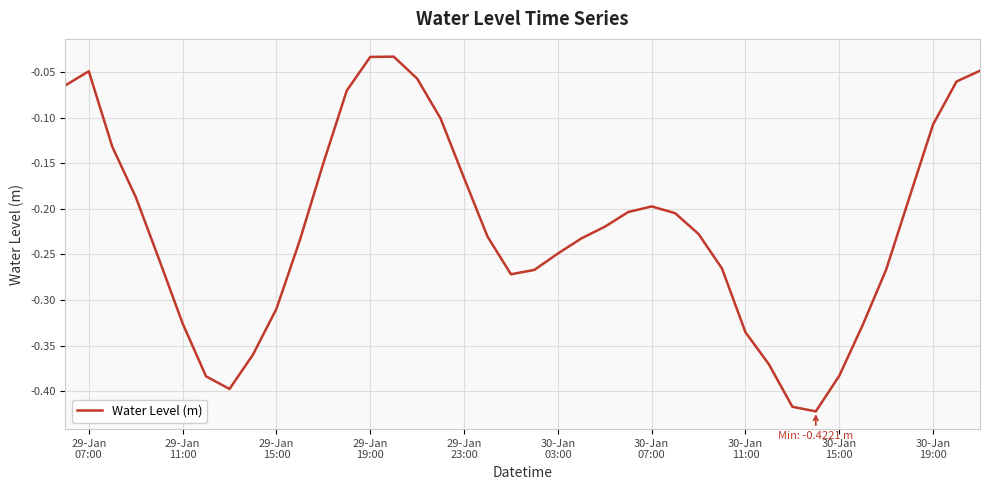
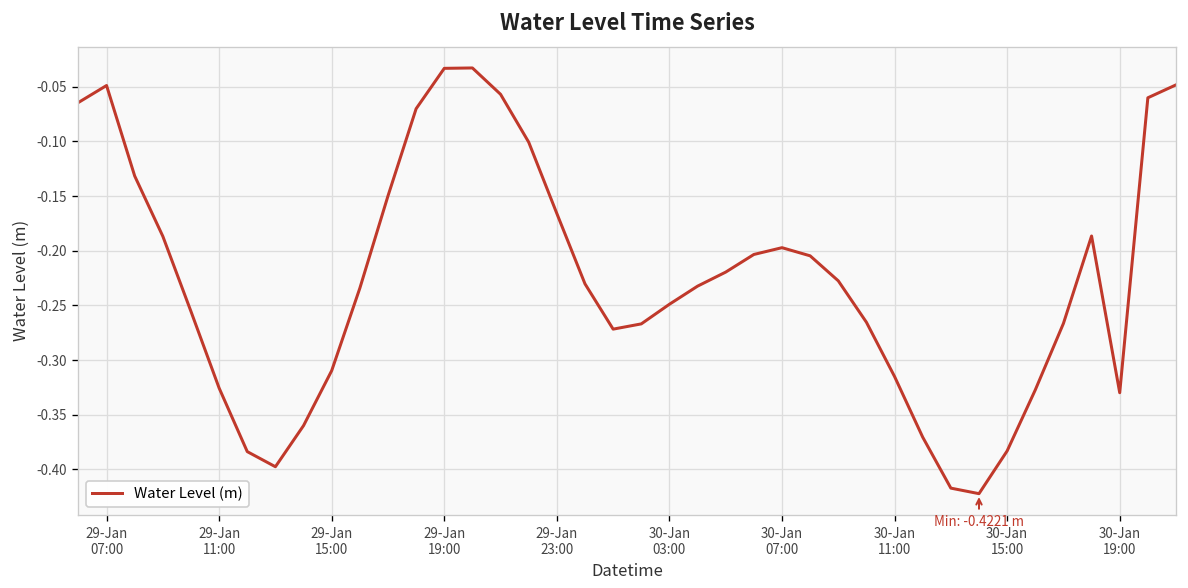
  {
    "29-Jan 07:00": -0.05,
    "29-Jan 11:00": -0.33,
    "29-Jan 15:00": -0.31,
    "29-Jan 19:00": -0.03,
    "29-Jan 23:00": -0.17,
    "30-Jan 03:00": -0.25,
    "30-Jan 07:00": -0.20,
-   "30-Jan 11:00": -0.34,
+   "30-Jan 11:00": -0.32,
    "30-Jan 15:00": -0.38,
-   "30-Jan 19:00": -0.11
+   "30-Jan 19:00": -0.33
  }
